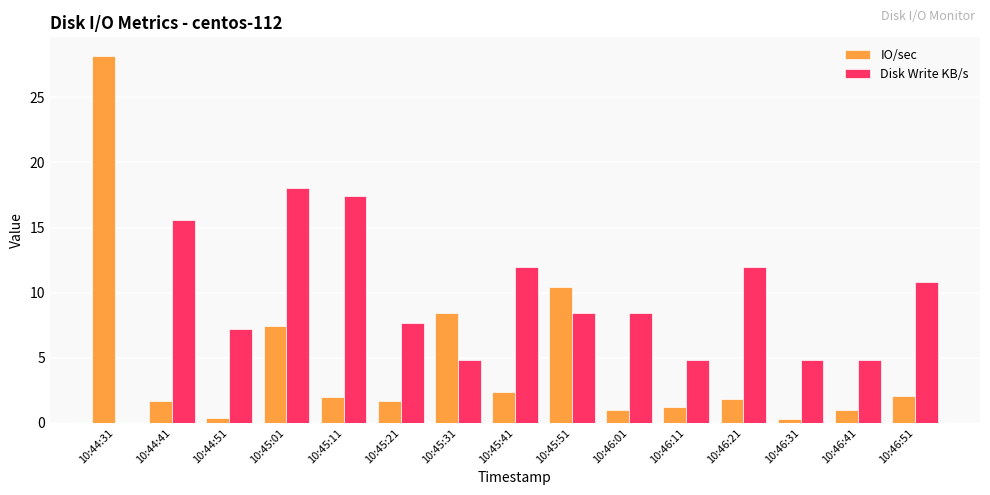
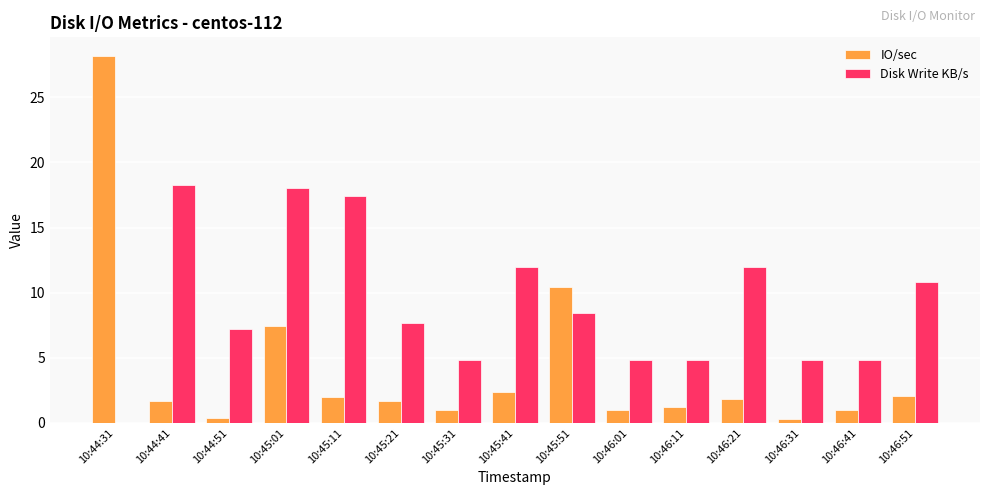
  {
    "IO/sec": {
      "10:44:31": 28.2,
      "10:44:41": 1.7,
      "10:44:51": 0.4,
      "10:45:01": 7.4,
      "10:45:11": 2.0,
      "10:45:21": 1.7,
-     "10:45:31": 8.4,
+     "10:45:31": 1.0,
      "10:45:41": 2.4,
      "10:45:51": 10.4,
      "10:46:01": 1.0,
      "10:46:11": 1.2,
      "10:46:21": 1.8,
      "10:46:31": 0.3,
      "10:46:41": 1.0,
      "10:46:51": 2.1
    },
    "Disk Write KB/s": {
      "10:44:31": 0.0,
-     "10:44:41": 15.6,
+     "10:44:41": 18.3,
      "10:44:51": 7.2,
      "10:45:01": 18.0,
      "10:45:11": 17.4,
      "10:45:21": 7.7,
      "10:45:31": 4.8,
      "10:45:41": 12.0,
      "10:45:51": 8.4,
-     "10:46:01": 8.4,
+     "10:46:01": 4.8,
      "10:46:11": 4.8,
      "10:46:21": 12.0,
      "10:46:31": 4.8,
      "10:46:41": 4.8,
      "10:46:51": 10.8
    }
  }
